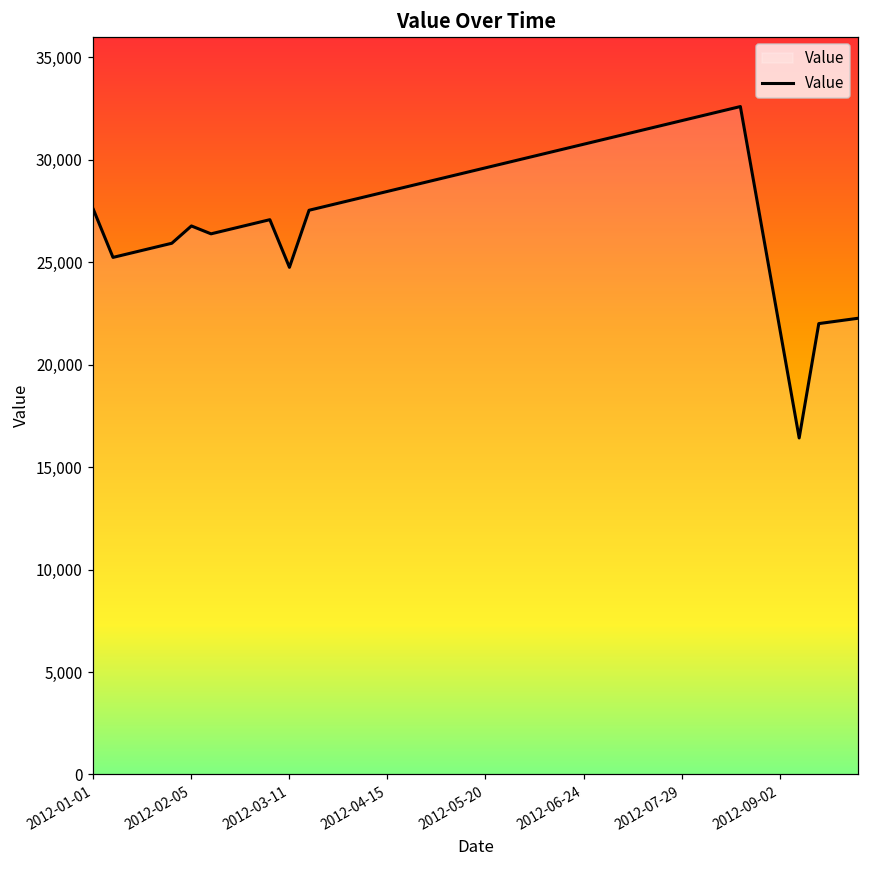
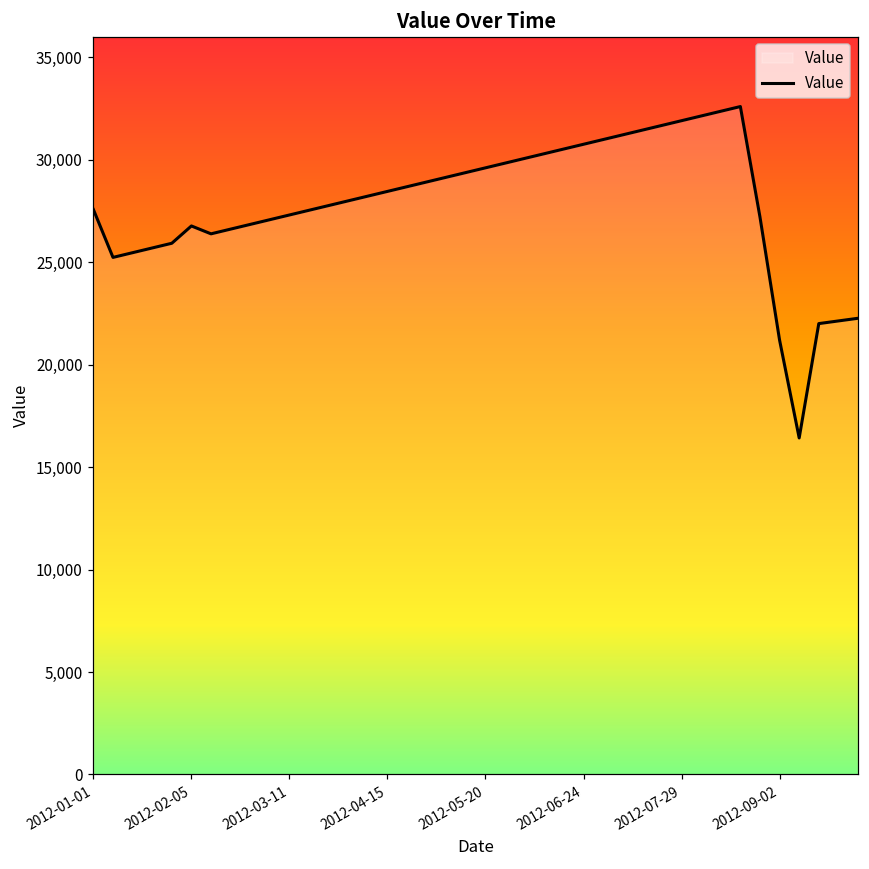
  {
    "2012-01-01": "27,600",
    "2012-02-05": "26,800",
-   "2012-03-11": "24,700",
+   "2012-03-11": "27,300",
    "2012-04-15": "28,500",
    "2012-05-20": "29,600",
    "2012-06-24": "30,800",
    "2012-07-29": "31,900",
-   "2012-09-02": "21,800"
+   "2012-09-02": "21,200"
  }
